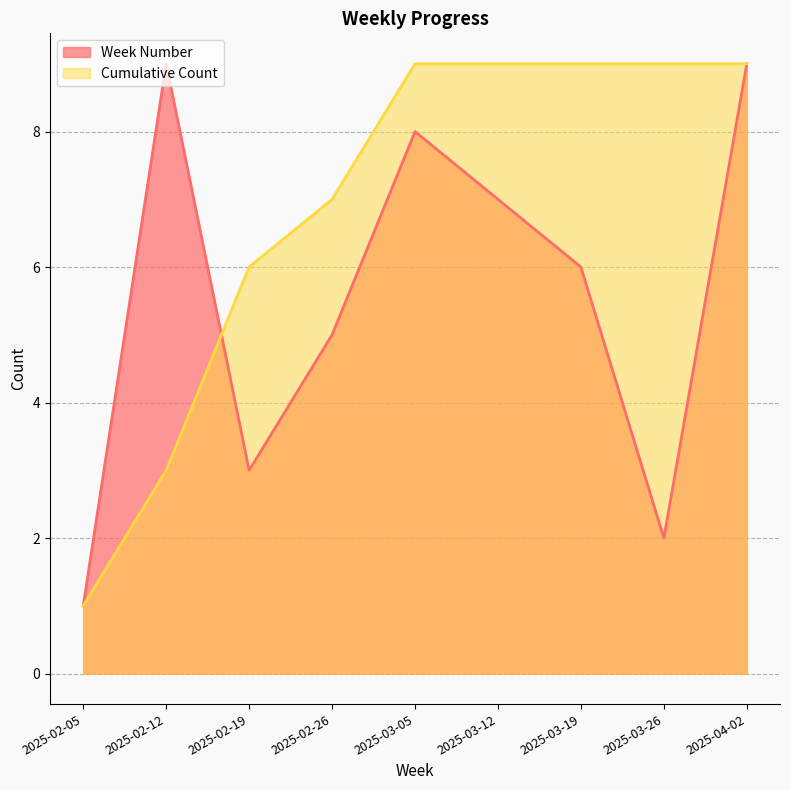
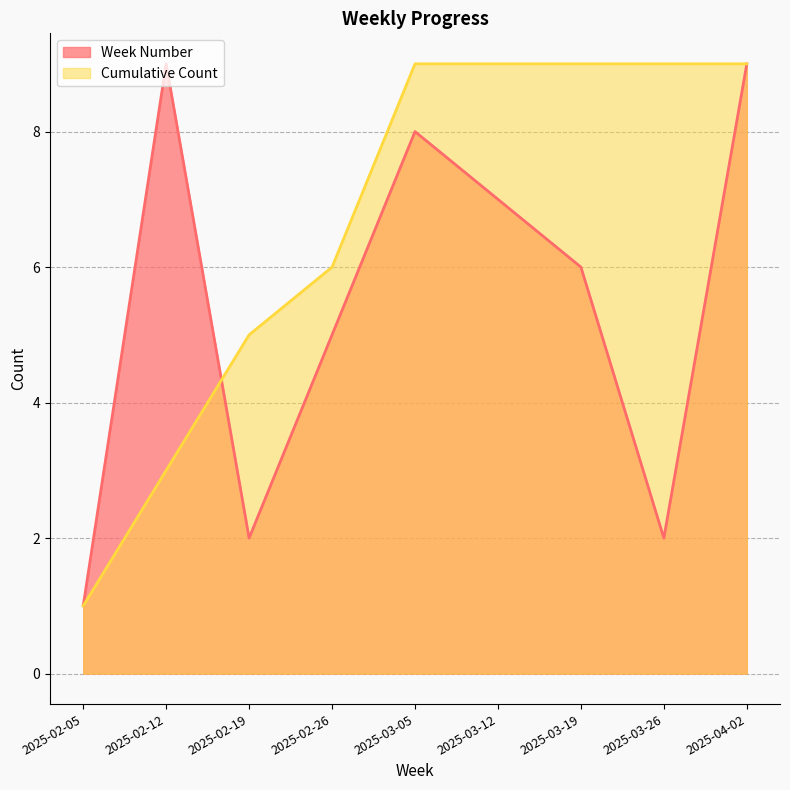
  {
    "Week Number": {
-     "2025-02-19": 3,
+     "2025-02-19": 2,
      "2025-02-26": 5,
      "2025-03-05": 8,
      "2025-03-12": 7,
      "2025-03-19": 6,
      "2025-03-26": 2
    },
    "Cumulative Count": {
      "2025-02-12": 3,
-     "2025-02-19": 6,
-     "2025-02-26": 7,
+     "2025-02-19": 5,
+     "2025-02-26": 6,
      "2025-03-05": 9,
      "2025-03-12": 9,
      "2025-03-19": 9,
      "2025-03-26": 9
    }
  }
